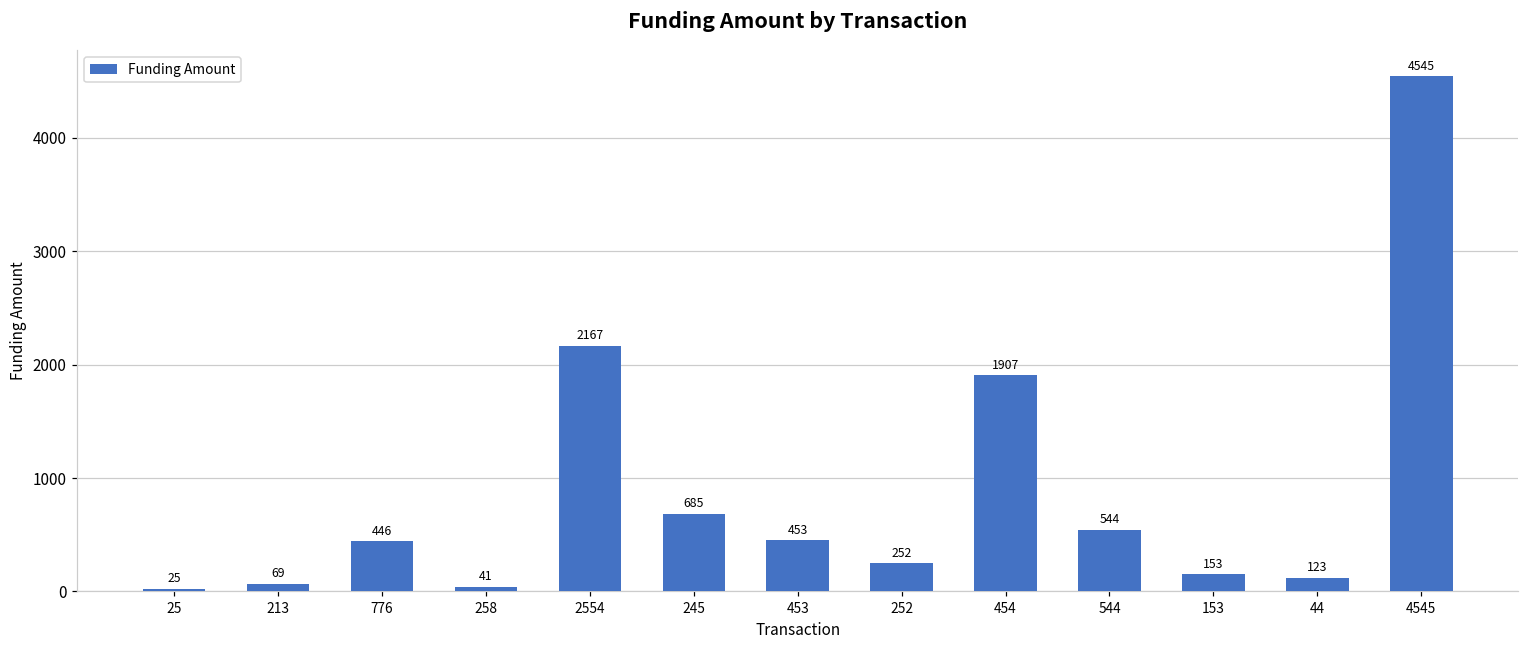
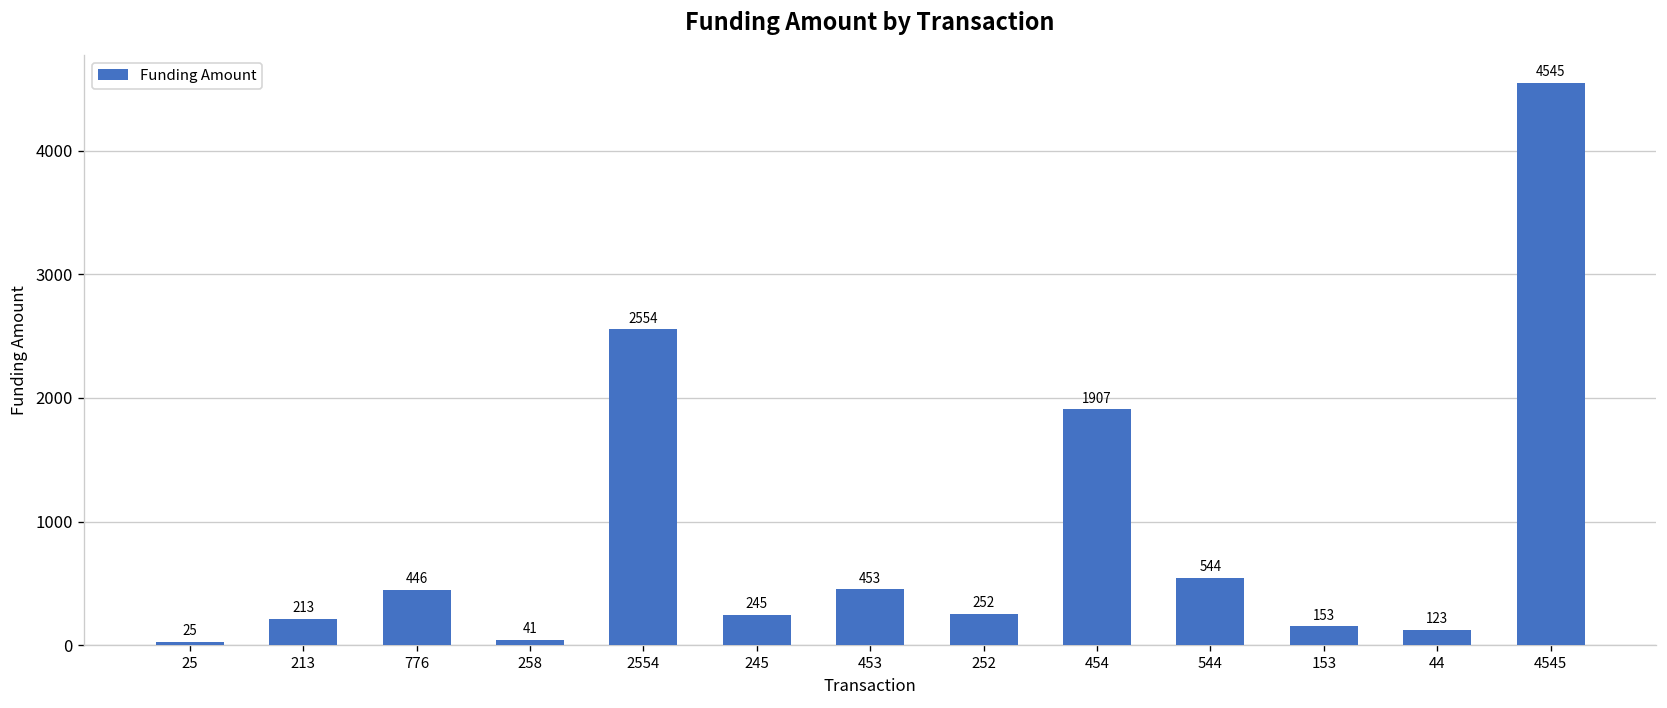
  {
    "25": 25,
-   "213": 69,
+   "213": 213,
    "776": 446,
    "258": 41,
-   "2554": 2167,
-   "245": 685,
+   "2554": 2554,
+   "245": 245,
    "453": 453,
    "252": 252,
    "454": 1907,
    "544": 544,
    "153": 153,
    "44": 123,
    "4545": 4545
  }
